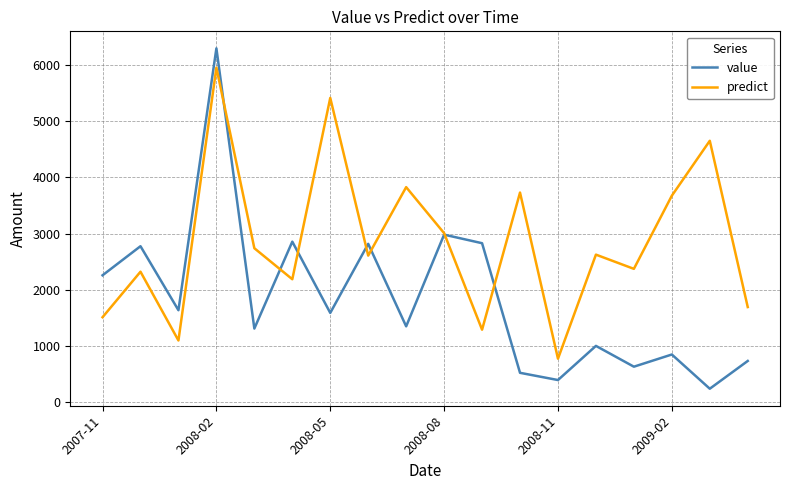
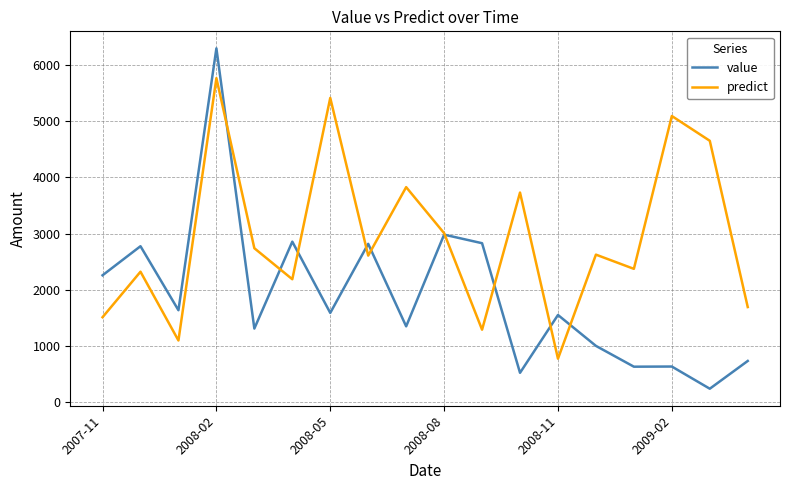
  {
    "value": {
      "2007-11": 2300,
      "2008-02": 6300,
      "2008-05": 1600,
-     "2008-11": 400,
-     "2009-02": 800
+     "2008-11": 1500,
+     "2009-02": 600
    },
    "predict": {
      "2007-11": 1500,
-     "2008-02": 6000,
+     "2008-02": 5800,
      "2008-05": 5400,
      "2008-11": 800,
-     "2009-02": 3700
+     "2009-02": 5100
    }
  }
